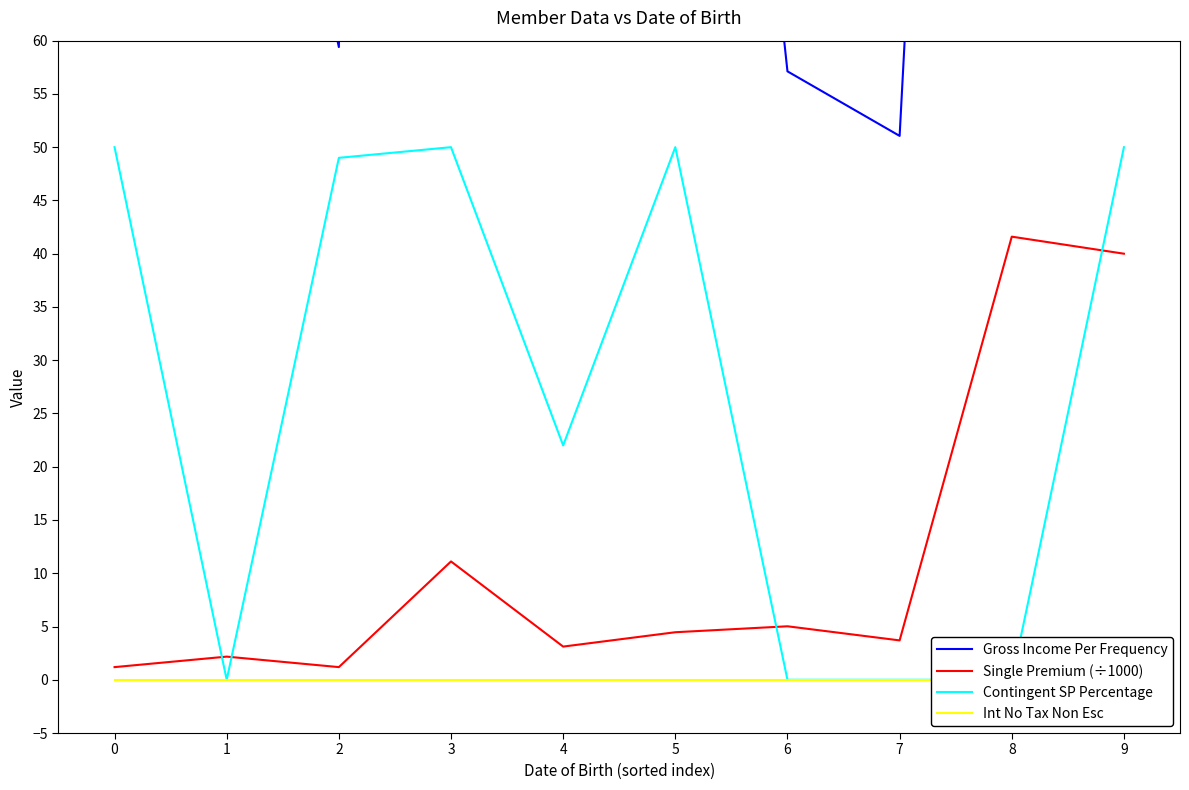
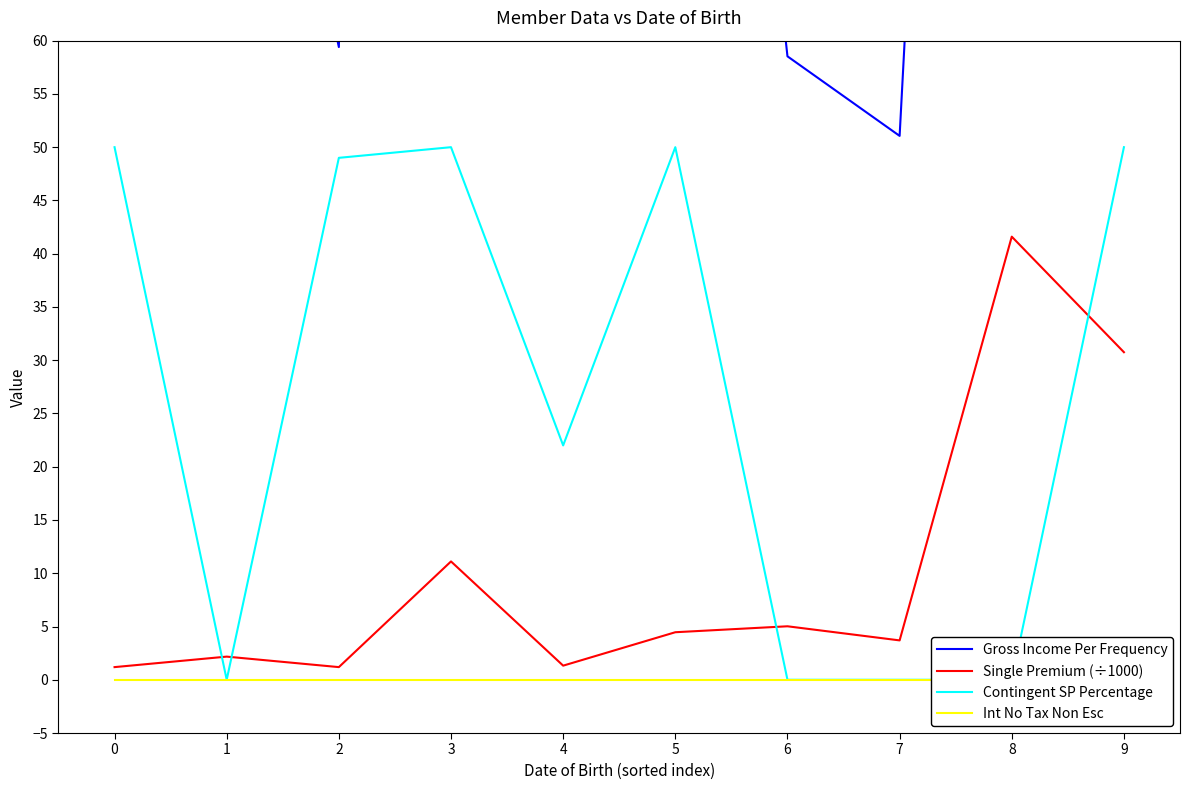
  {
    "Gross Income Per Frequency": {
      "2": 59.4,
-     "6": 57.1,
+     "6": 58.5,
      "7": 51.1
    },
    "Single Premium (÷1000)": {
      "0": 1.2,
      "1": 2.2,
      "2": 1.2,
      "3": 11.1,
-     "4": 3.1,
+     "4": 1.3,
      "5": 4.5,
      "6": 5.0,
      "7": 3.7,
      "8": 41.6,
-     "9": 40.0
+     "9": 30.8
    },
    "Contingent SP Percentage": {
      "0": 50.0,
      "2": 49.0,
      "3": 50.0,
      "4": 22.0,
      "5": 50.0,
      "9": 50.0
    },
    "Int No Tax Non Esc": {
      "0": 0.0,
      "2": 0.0,
      "3": 0.0,
      "4": 0.0,
      "5": 0.0
    }
  }
